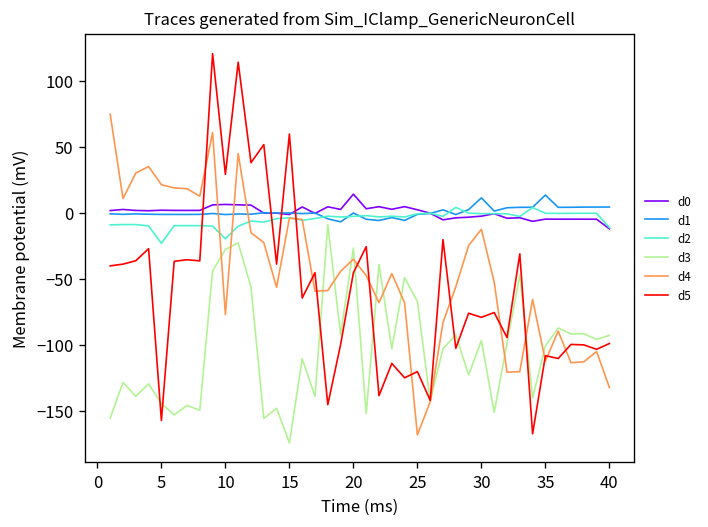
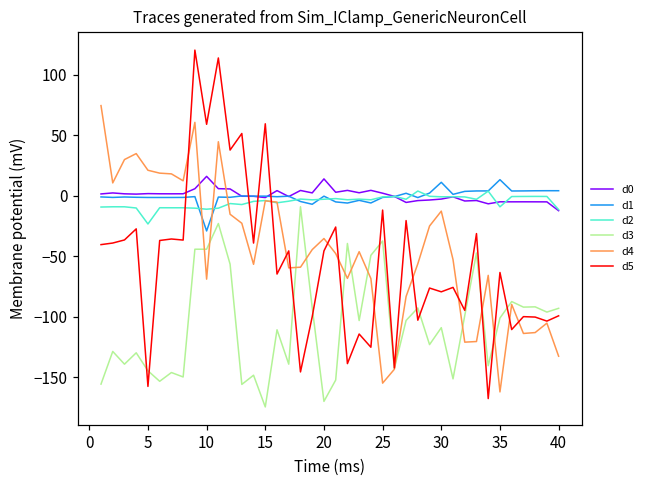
  {
    "d0": {
      "5": 2,
-     "10": 6,
+     "10": 16,
      "20": 14,
      "25": 2,
      "35": -5
    },
    "d1": {
      "5": -1,
-     "10": -1,
+     "10": -29,
      "20": 0,
      "30": 11,
      "35": 13,
      "40": 4
    },
    "d2": {
      "5": -23,
-     "10": -20,
+     "10": -11,
      "20": -3,
-     "35": 0
+     "35": -9
    },
    "d3": {
      "5": -145,
-     "10": -28,
+     "10": -44,
      "15": -174,
-     "20": -27,
-     "25": -67,
-     "30": -97,
+     "20": -170,
+     "25": -37,
+     "30": -109,
      "35": -101,
      "40": -93
    },
    "d4": {
      "5": 21,
-     "10": -77,
+     "10": -69,
      "20": -35,
-     "25": -168,
+     "25": -155,
      "30": -13,
-     "35": -112,
+     "35": -162,
      "40": -133
    },
    "d5": {
      "5": -157,
-     "10": 29,
+     "10": 59,
      "15": 60,
      "20": -45,
-     "25": -120,
+     "25": -12,
      "30": -79,
-     "35": -108,
+     "35": -63,
      "40": -99
    }
  }
